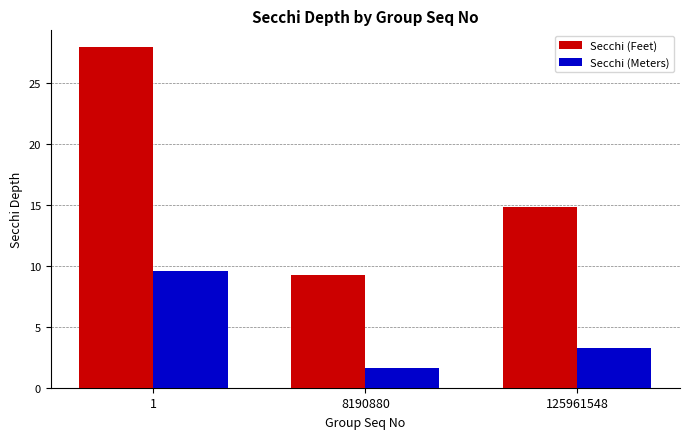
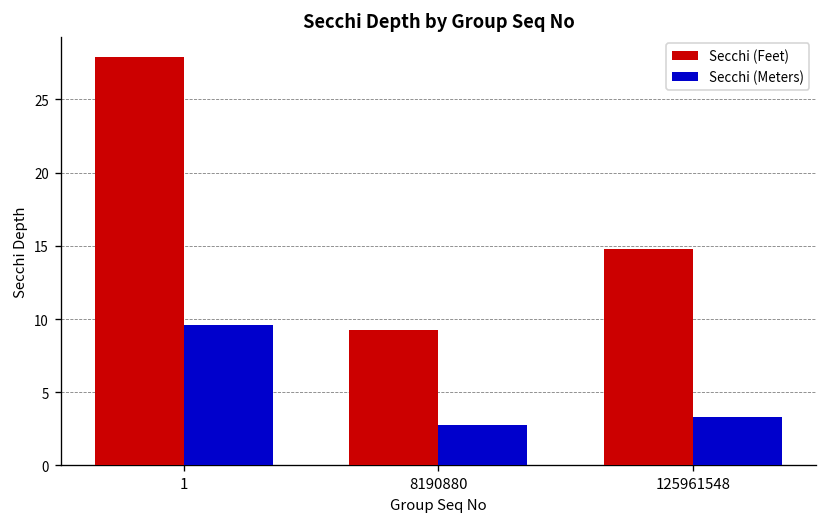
  {
    "Secchi (Feet)": {
      "1": 27.9,
      "8190880": 9.3,
      "125961548": 14.8
    },
    "Secchi (Meters)": {
      "1": 9.6,
-     "8190880": 1.6,
+     "8190880": 2.8,
      "125961548": 3.3
    }
  }
